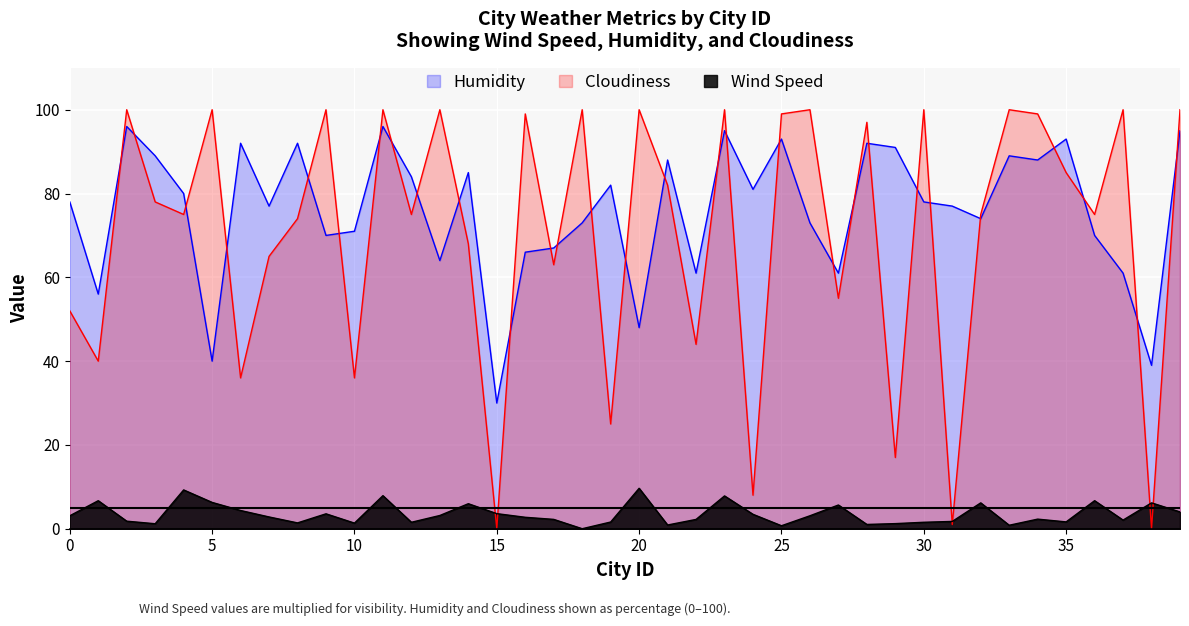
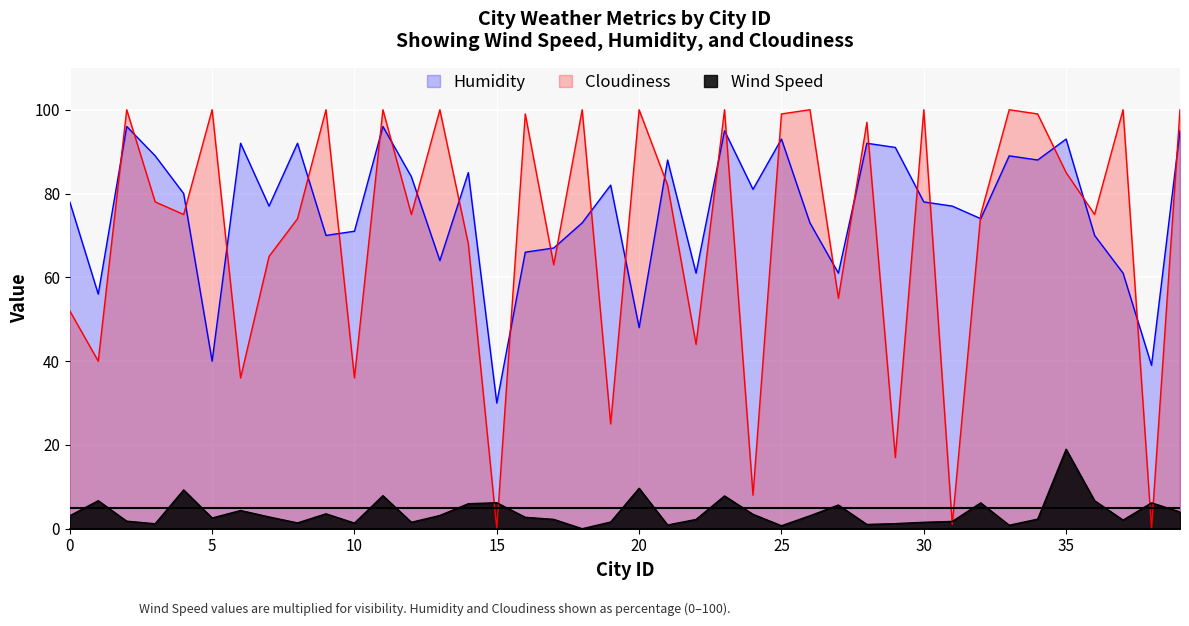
  {
    "Humidity": {
      "0": 78,
      "5": 40,
      "10": 71,
      "15": 30,
      "20": 48,
      "25": 93,
      "30": 78,
      "35": 93
    },
    "Cloudiness": {
      "0": 52,
      "5": 100,
      "10": 36,
      "15": 0,
      "20": 100,
      "25": 99,
      "30": 100,
      "35": 85
    },
    "Wind Speed": {
      "0": 3,
-     "5": 6,
+     "5": 3,
      "10": 1,
-     "15": 4,
+     "15": 6,
      "20": 10,
      "25": 1,
      "30": 2,
-     "35": 2
+     "35": 19
    }
  }
